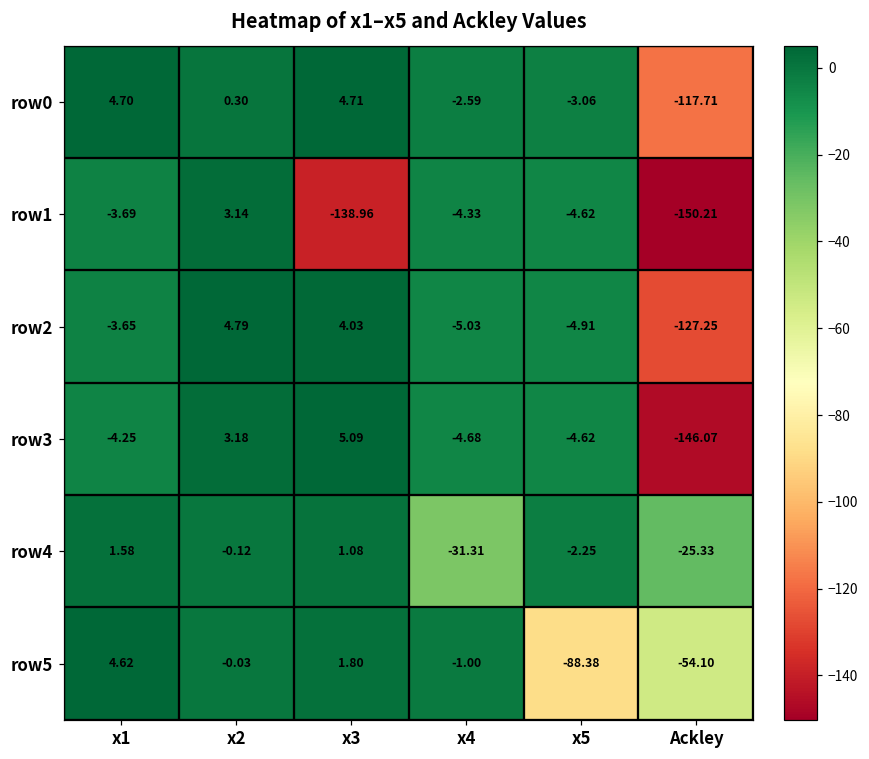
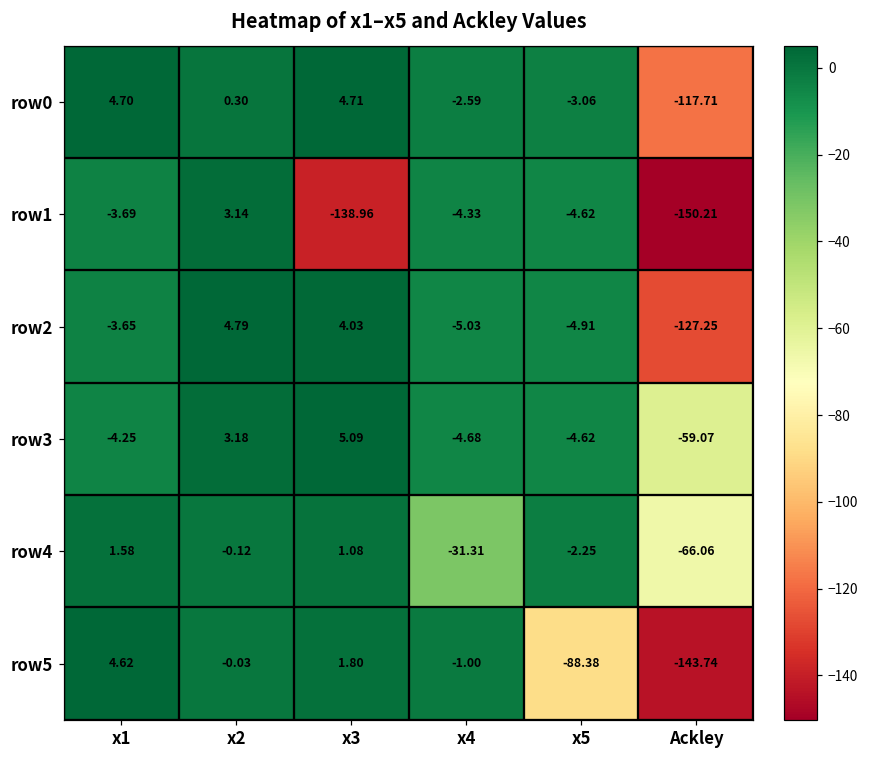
  {
    "row0": {
      "x1": 4.70,
      "x2": 0.30,
      "x3": 4.71,
      "x4": -2.59,
      "x5": -3.06,
      "Ackley": -117.71
    },
    "row1": {
      "x1": -3.69,
      "x2": 3.14,
      "x3": -138.96,
      "x4": -4.33,
      "x5": -4.62,
      "Ackley": -150.21
    },
    "row2": {
      "x1": -3.65,
      "x2": 4.79,
      "x3": 4.03,
      "x4": -5.03,
      "x5": -4.91,
      "Ackley": -127.25
    },
    "row3": {
      "x1": -4.25,
      "x2": 3.18,
      "x3": 5.09,
      "x4": -4.68,
      "x5": -4.62,
-     "Ackley": -146.07
+     "Ackley": -59.07
    },
    "row4": {
      "x1": 1.58,
      "x2": -0.12,
      "x3": 1.08,
      "x4": -31.31,
      "x5": -2.25,
-     "Ackley": -25.33
+     "Ackley": -66.06
    },
    "row5": {
      "x1": 4.62,
      "x2": -0.03,
      "x3": 1.80,
      "x4": -1.00,
      "x5": -88.38,
-     "Ackley": -54.10
+     "Ackley": -143.74
    }
  }
